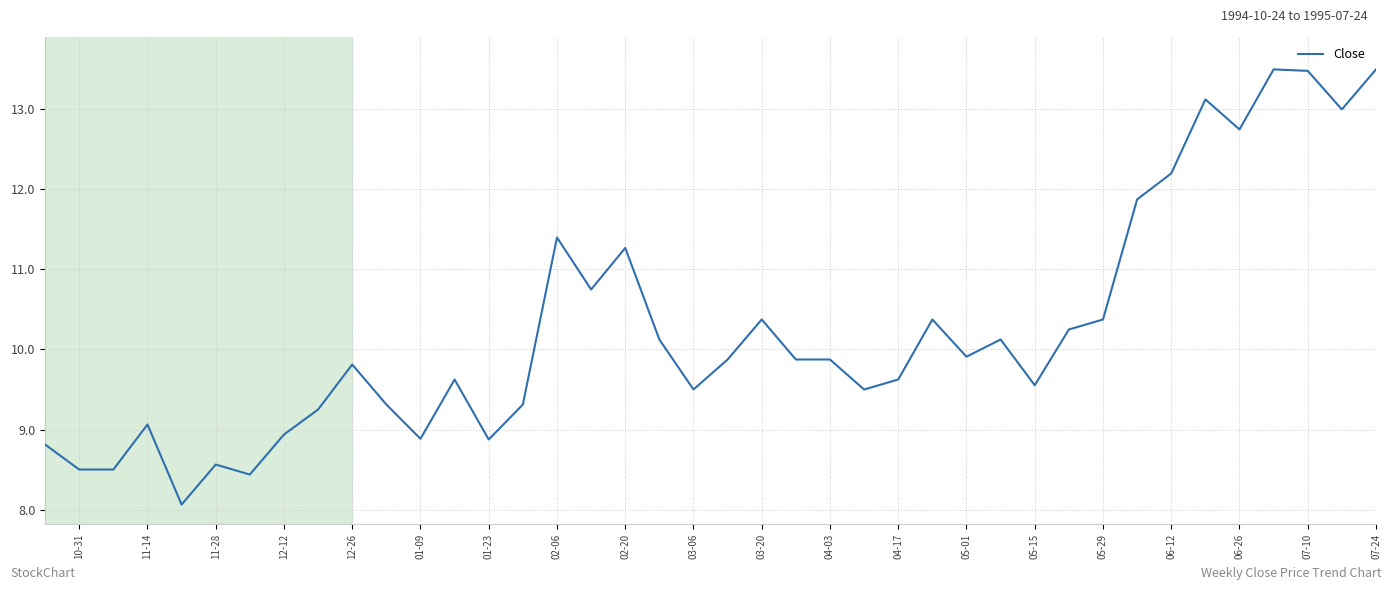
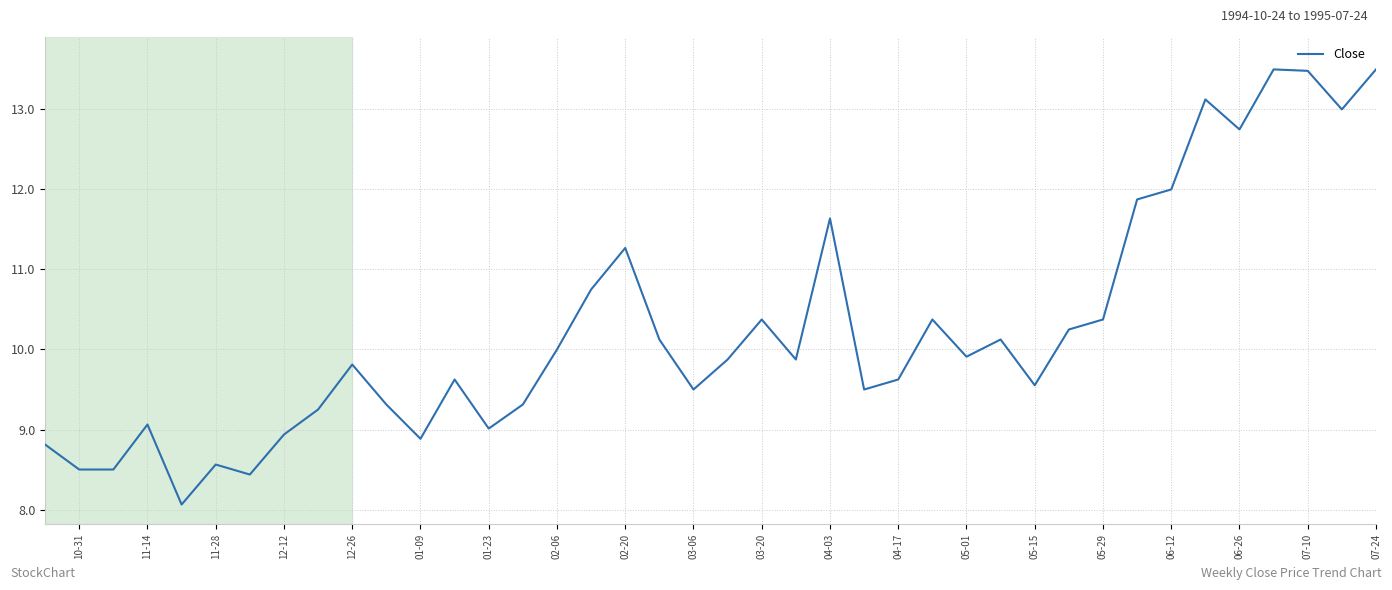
  {
    "10-31": 8.5,
    "11-14": 9.1,
    "11-28": 8.6,
    "12-12": 8.9,
    "12-26": 9.8,
    "01-09": 8.9,
-   "01-23": 8.9,
-   "02-06": 11.4,
+   "01-23": 9.0,
+   "02-06": 10.0,
    "02-20": 11.3,
    "03-06": 9.5,
    "03-20": 10.4,
-   "04-03": 9.9,
+   "04-03": 11.6,
    "04-17": 9.6,
    "05-01": 9.9,
    "05-15": 9.6,
    "05-29": 10.4,
-   "06-12": 12.2,
+   "06-12": 12.0,
    "06-26": 12.8,
    "07-10": 13.5,
    "07-24": 13.5
  }
